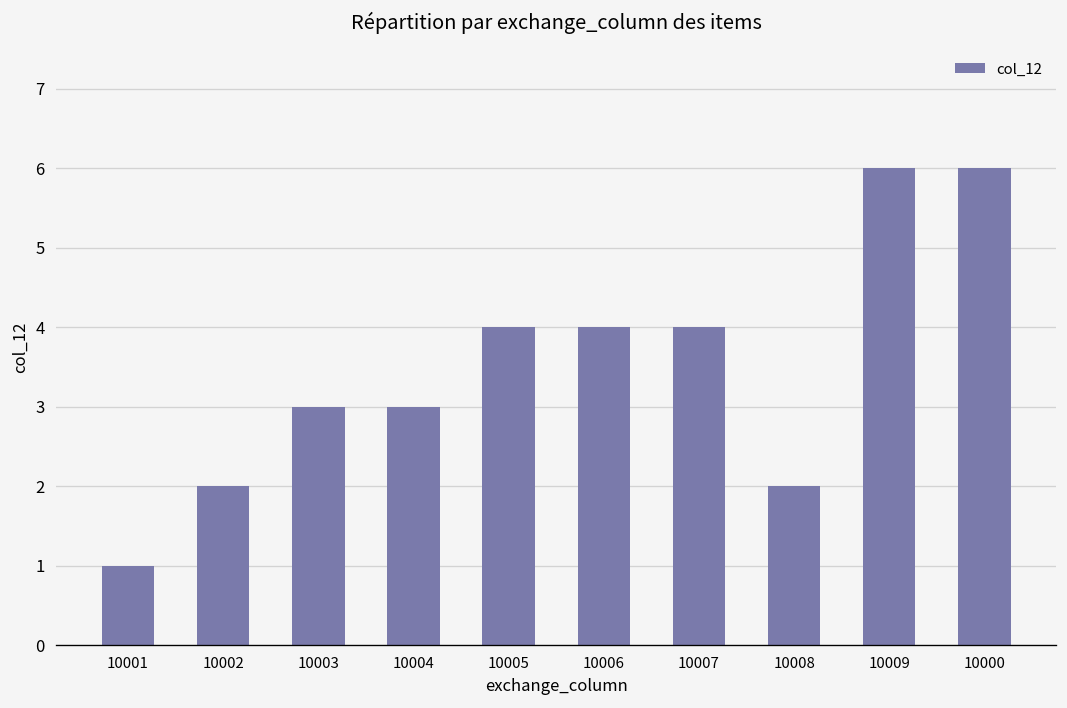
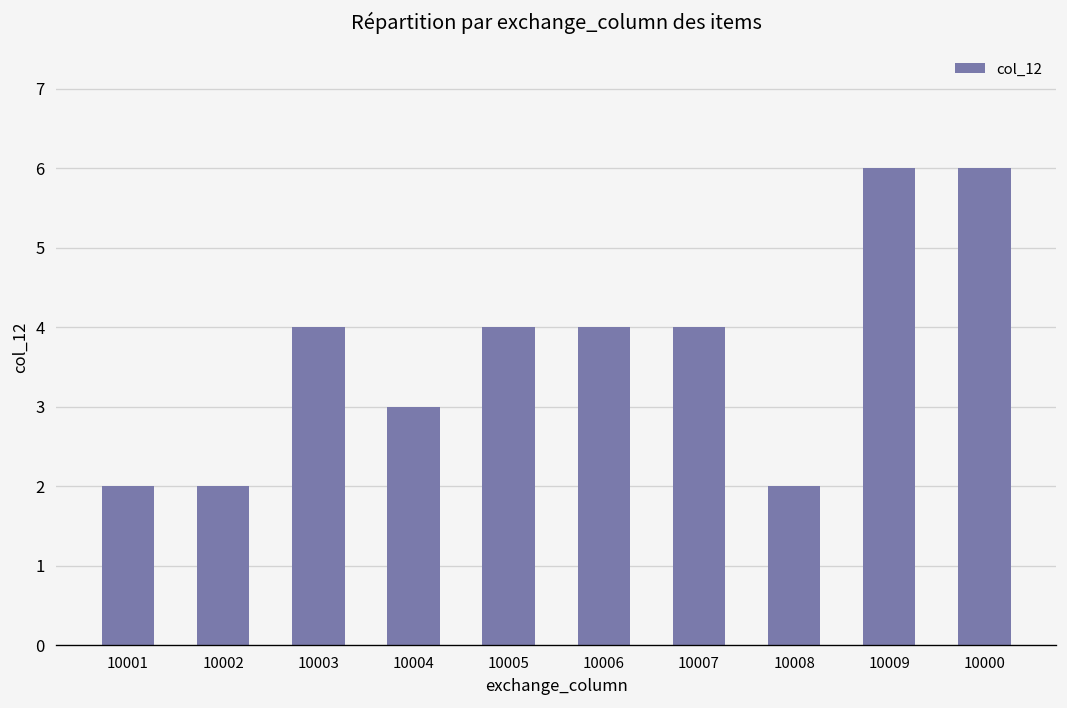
  {
-   "10001": 1,
+   "10001": 2,
    "10002": 2,
-   "10003": 3,
+   "10003": 4,
    "10004": 3,
    "10005": 4,
    "10006": 4,
    "10007": 4,
    "10008": 2,
    "10009": 6,
    "10000": 6
  }
